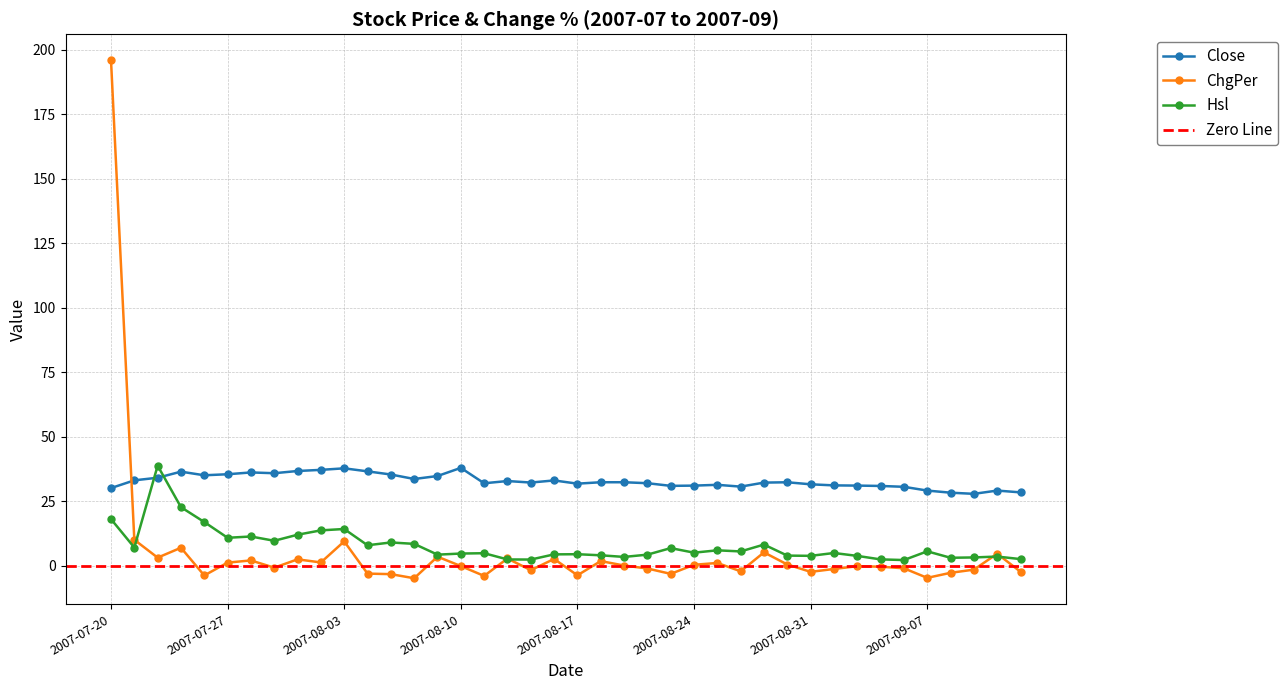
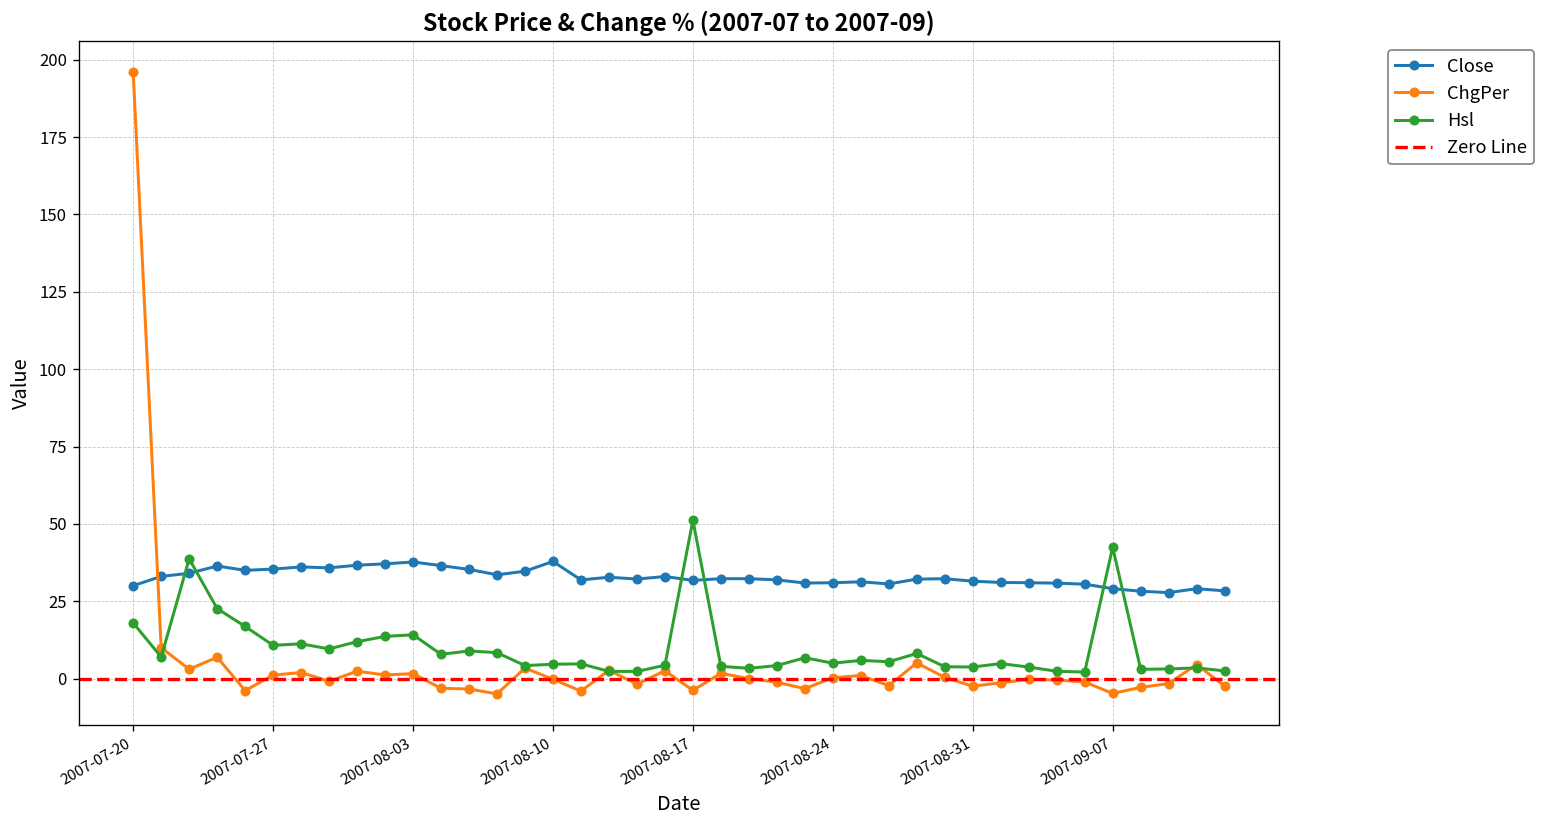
  {
    "Close": {
      "2007-07-20": 30,
      "2007-07-27": 35,
      "2007-08-03": 38,
      "2007-08-10": 38,
      "2007-08-17": 32,
      "2007-08-24": 31,
      "2007-08-31": 32,
      "2007-09-07": 29
    },
    "ChgPer": {
      "2007-07-20": 196,
      "2007-07-27": 1,
-     "2007-08-03": 9,
+     "2007-08-03": 2,
      "2007-08-10": 0,
      "2007-08-17": -4,
      "2007-08-24": 0,
      "2007-08-31": -2,
      "2007-09-07": -5
    },
    "Hsl": {
      "2007-07-20": 18,
      "2007-07-27": 11,
      "2007-08-03": 14,
      "2007-08-10": 5,
-     "2007-08-17": 4,
+     "2007-08-17": 51,
      "2007-08-24": 5,
      "2007-08-31": 4,
-     "2007-09-07": 6
+     "2007-09-07": 42
    }
  }
